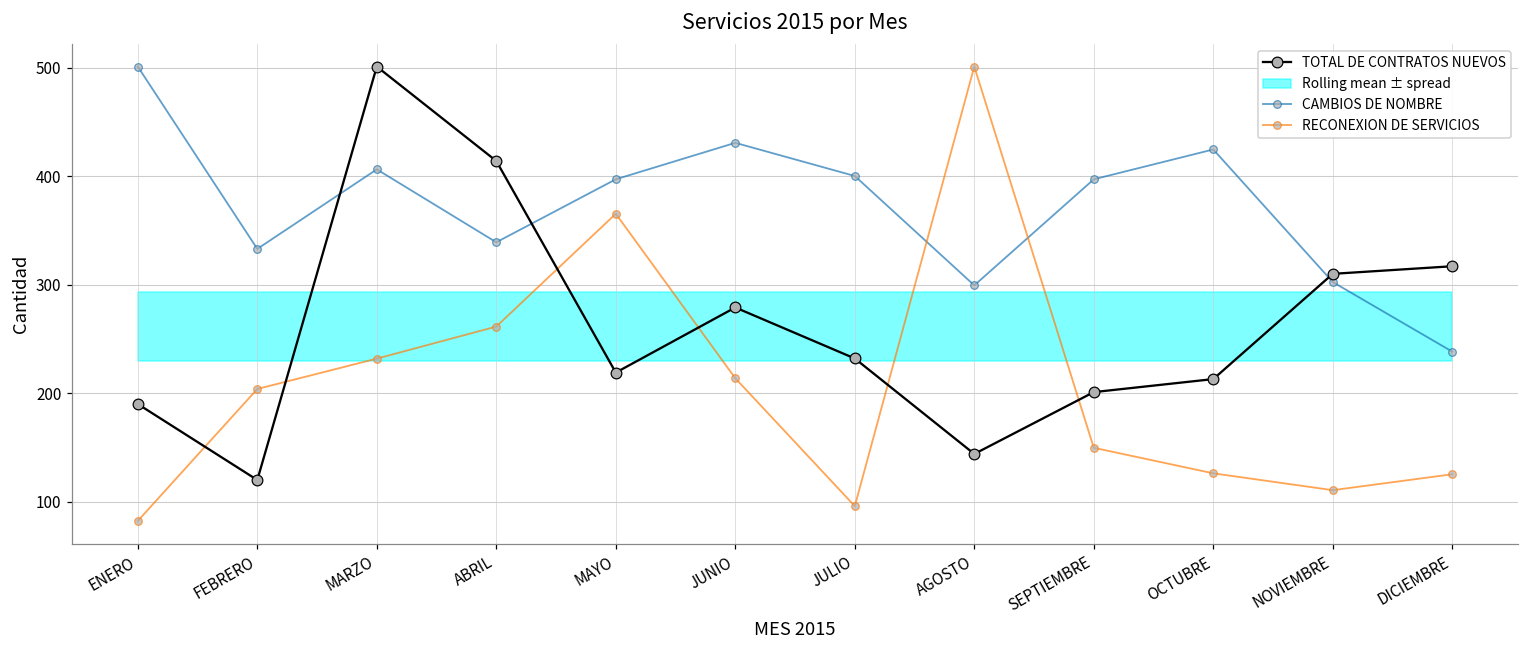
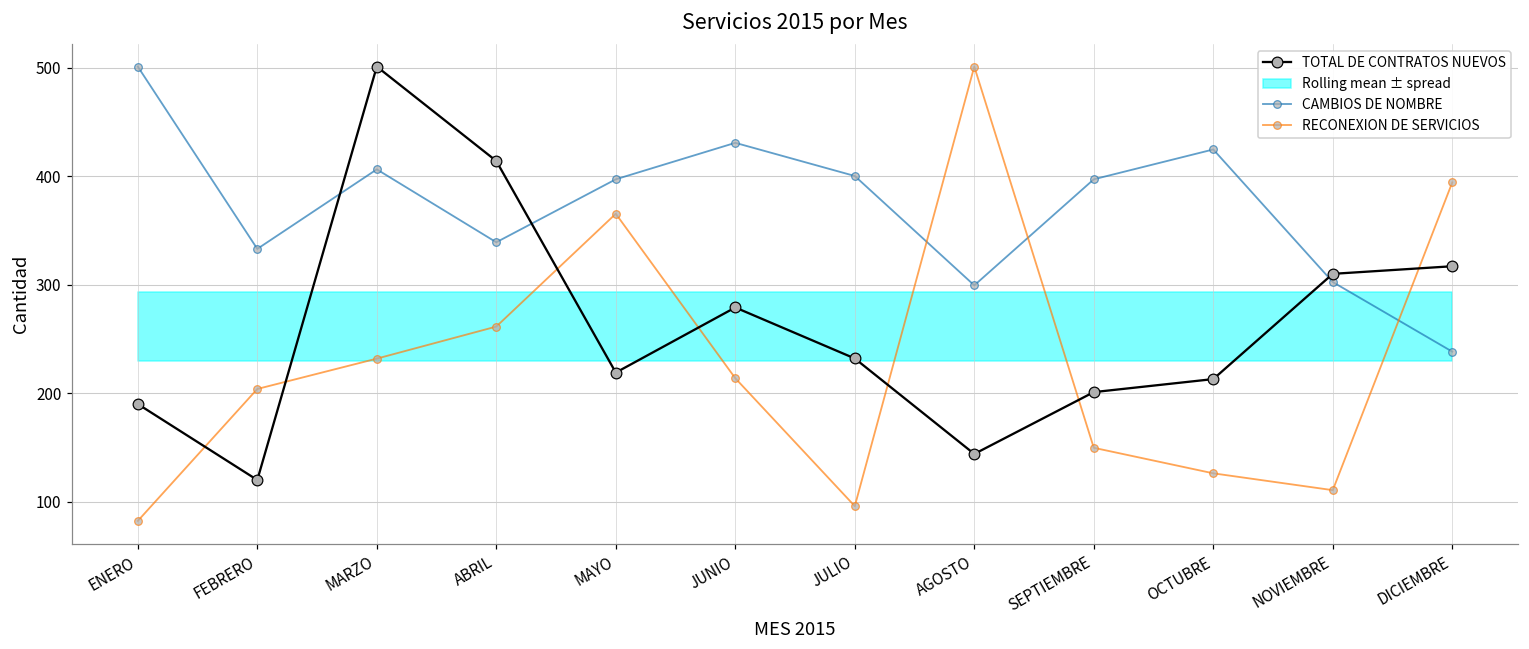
  {
    "TOTAL DE CONTRATOS NUEVOS": {
      "ENERO": 190,
      "FEBRERO": 120,
      "MARZO": 500,
      "ABRIL": 410,
      "MAYO": 220,
      "JUNIO": 280,
      "JULIO": 230,
      "AGOSTO": 140,
      "SEPTIEMBRE": 200,
      "OCTUBRE": 210,
      "NOVIEMBRE": 310,
      "DICIEMBRE": 320
    },
    "Rolling mean ± spread": {
      "ENERO": 290,
      "FEBRERO": 290,
      "MARZO": 290,
      "ABRIL": 290,
      "MAYO": 290,
      "JUNIO": 290,
      "JULIO": 290,
      "AGOSTO": 290,
      "SEPTIEMBRE": 290,
      "OCTUBRE": 290,
      "NOVIEMBRE": 290,
      "DICIEMBRE": 290
    },
    "CAMBIOS DE NOMBRE": {
      "ENERO": 500,
      "FEBRERO": 330,
      "MARZO": 410,
      "ABRIL": 340,
      "MAYO": 400,
      "JUNIO": 430,
      "JULIO": 400,
      "AGOSTO": 300,
      "SEPTIEMBRE": 400,
      "OCTUBRE": 420,
      "NOVIEMBRE": 300,
      "DICIEMBRE": 240
    },
    "RECONEXION DE SERVICIOS": {
      "ENERO": 80,
      "FEBRERO": 200,
      "MARZO": 230,
      "ABRIL": 260,
      "MAYO": 370,
      "JUNIO": 210,
      "JULIO": 100,
      "AGOSTO": 500,
      "SEPTIEMBRE": 150,
      "OCTUBRE": 130,
      "NOVIEMBRE": 110,
-     "DICIEMBRE": 130
+     "DICIEMBRE": 390
    }
  }
